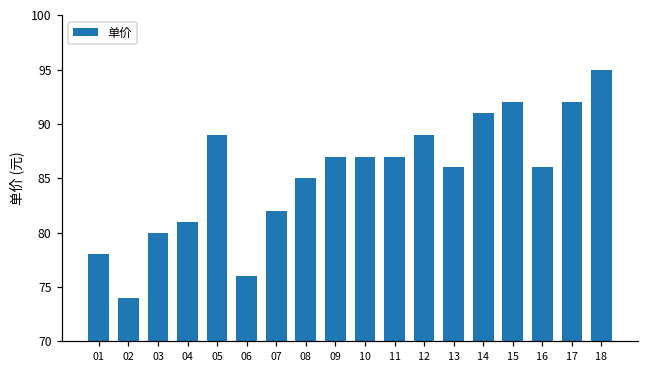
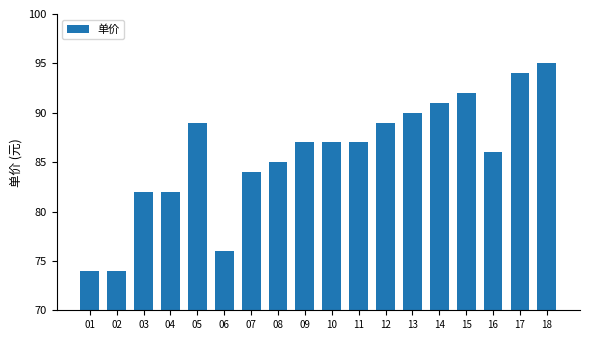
  {
-   "01": 78,
+   "01": 74,
    "02": 74,
-   "03": 80,
-   "04": 81,
+   "03": 82,
+   "04": 82,
    "05": 89,
    "06": 76,
-   "07": 82,
+   "07": 84,
    "08": 85,
    "09": 87,
    "10": 87,
    "11": 87,
    "12": 89,
-   "13": 86,
+   "13": 90,
    "14": 91,
    "15": 92,
    "16": 86,
-   "17": 92,
+   "17": 94,
    "18": 95
  }
